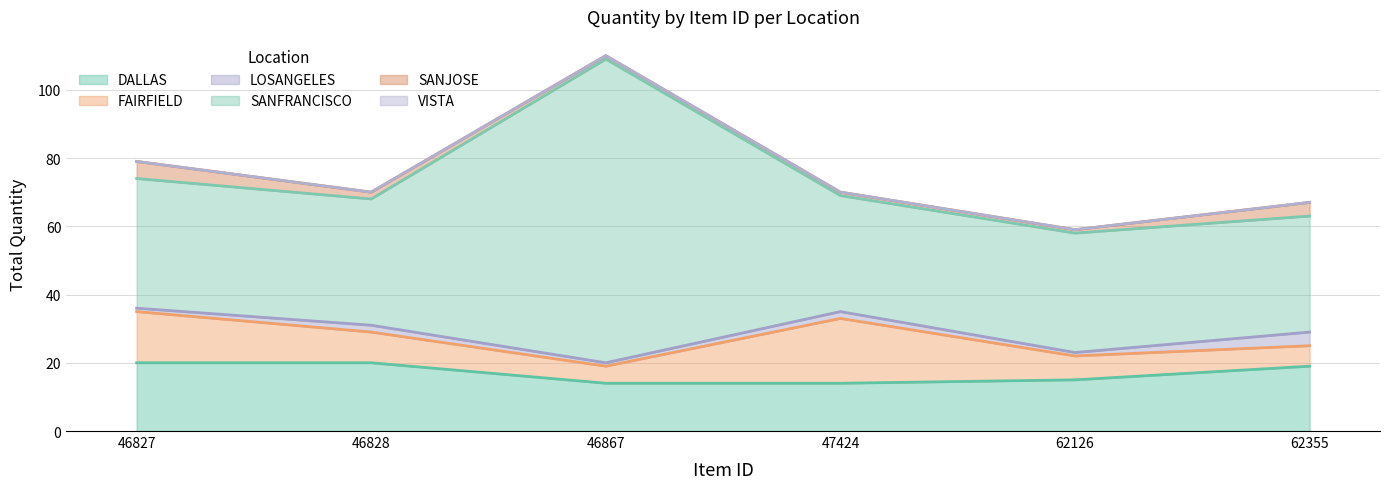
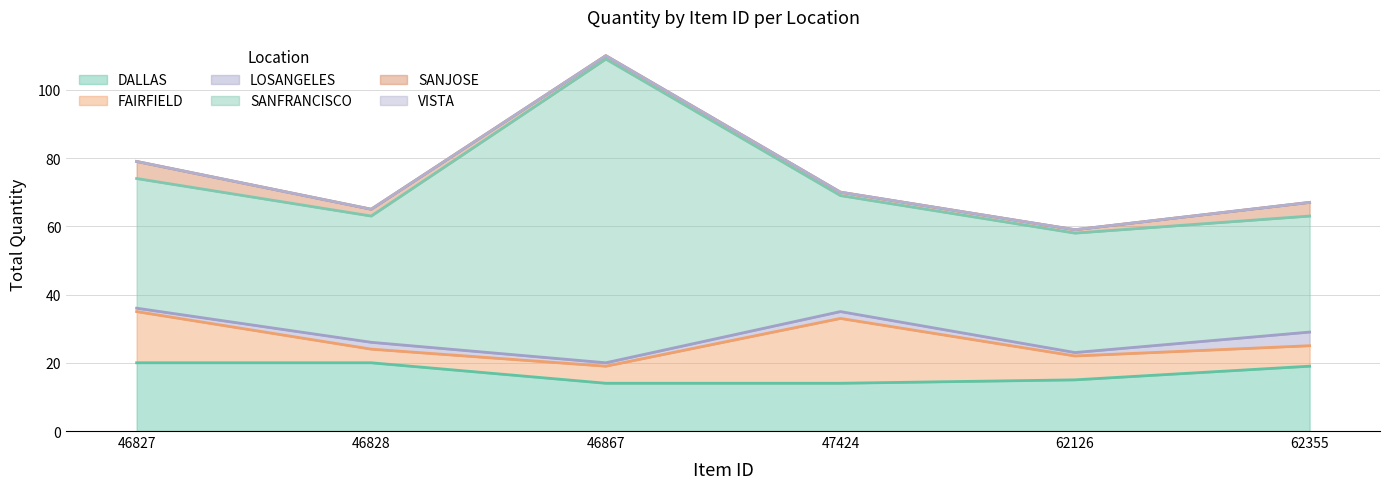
  {
    "FAIRFIELD": {
      "46827": 15,
-     "46828": 9,
+     "46828": 4,
      "46867": 5,
      "47424": 19,
      "62126": 7,
      "62355": 6
    }
  }
